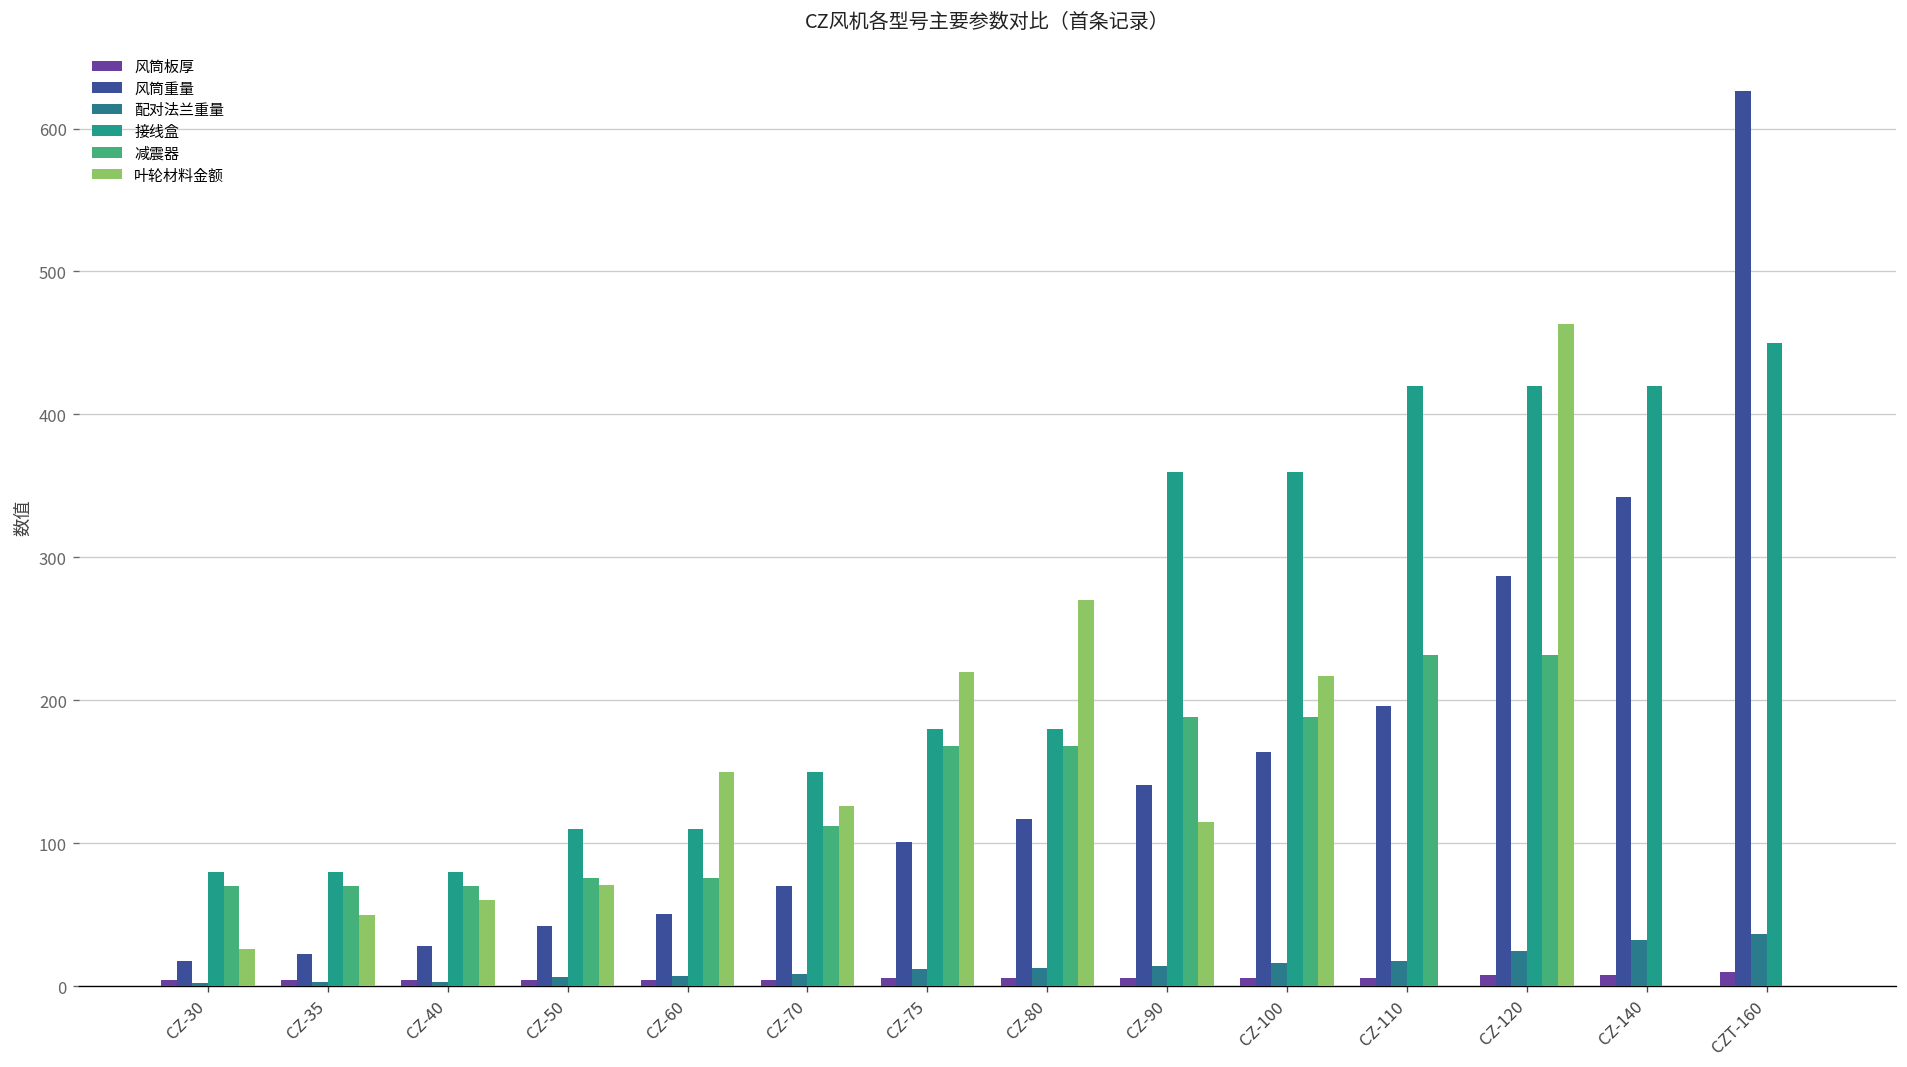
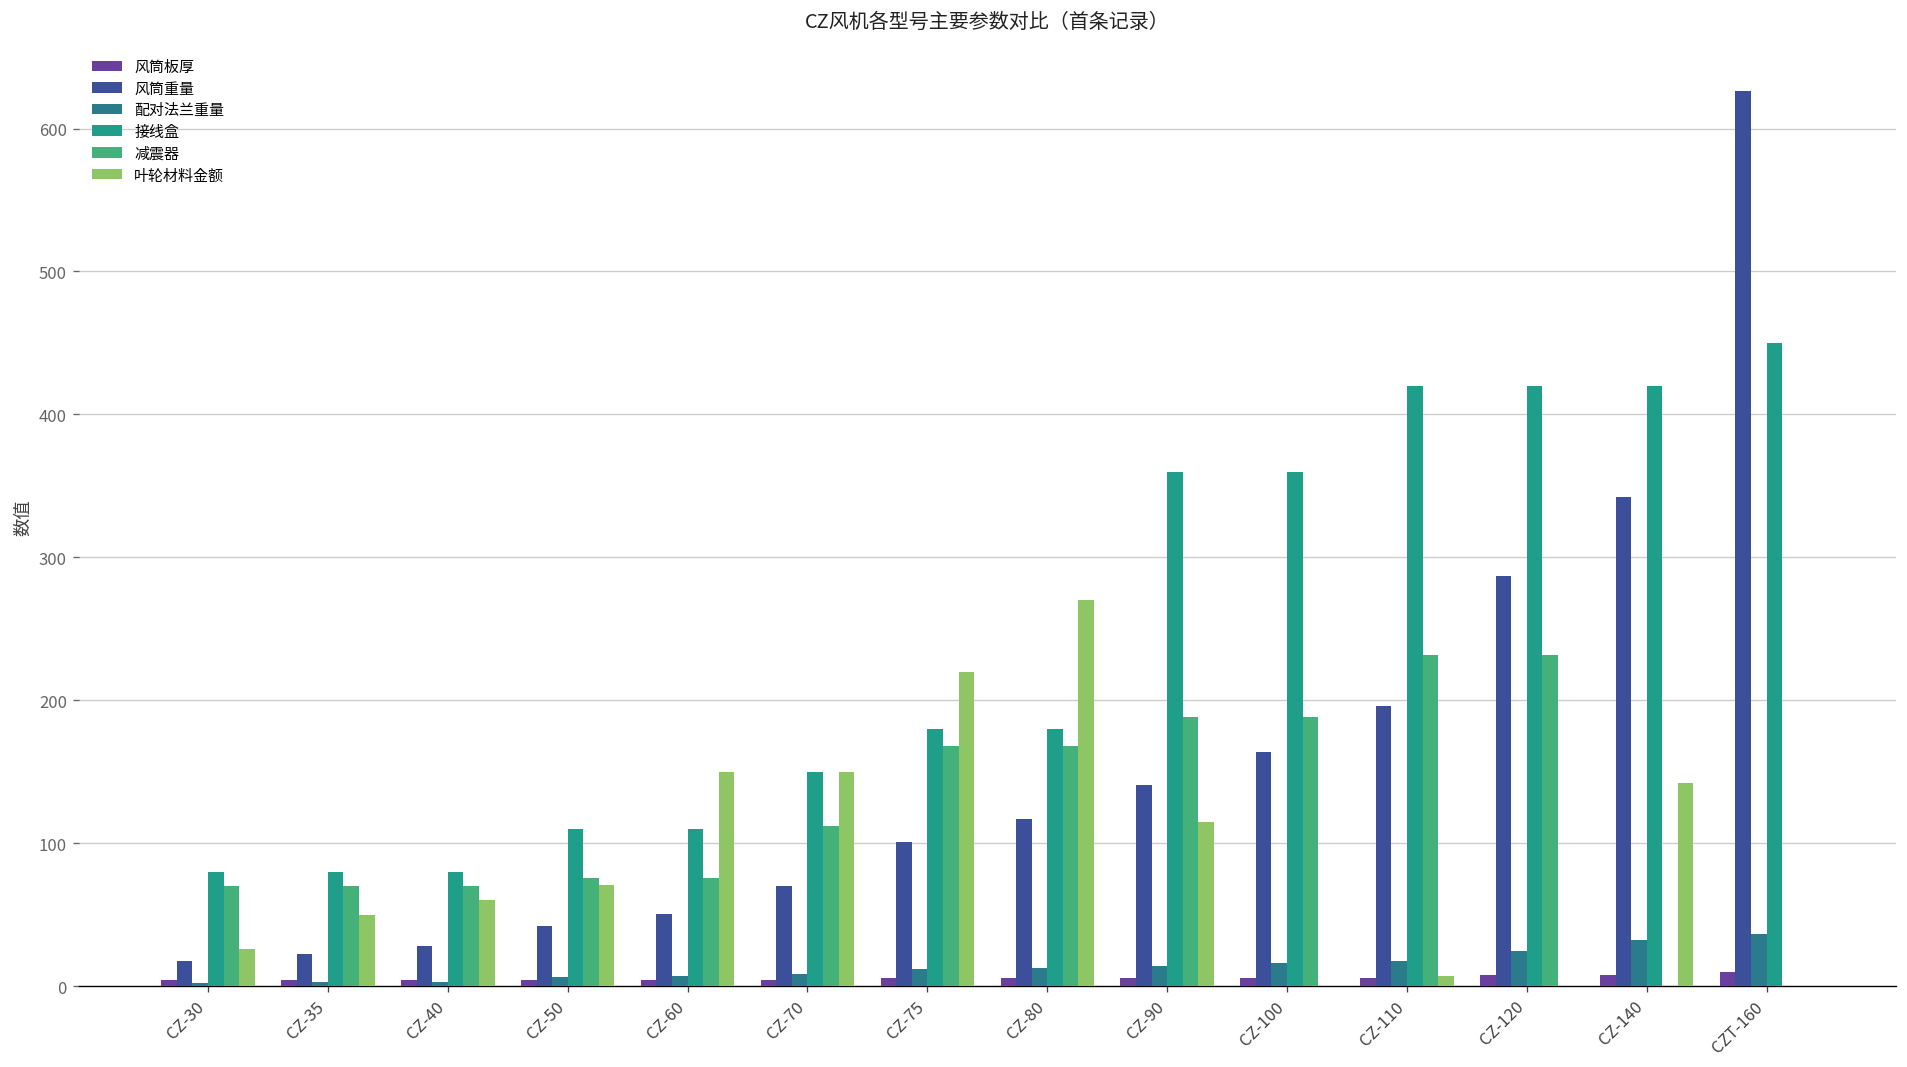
  {
    "叶轮材料金额": {
      "CZ-30": 26,
      "CZ-35": 50,
      "CZ-40": 60,
      "CZ-50": 71,
      "CZ-60": 150,
-     "CZ-70": 126,
+     "CZ-70": 150,
      "CZ-75": 220,
      "CZ-80": 270,
      "CZ-90": 115,
-     "CZ-100": 217,
-     "CZ-110": 0,
-     "CZ-120": 463,
-     "CZ-140": 0,
+     "CZ-100": 0,
+     "CZ-110": 7,
+     "CZ-120": 0,
+     "CZ-140": 142,
      "CZT-160": 0
    }
  }
